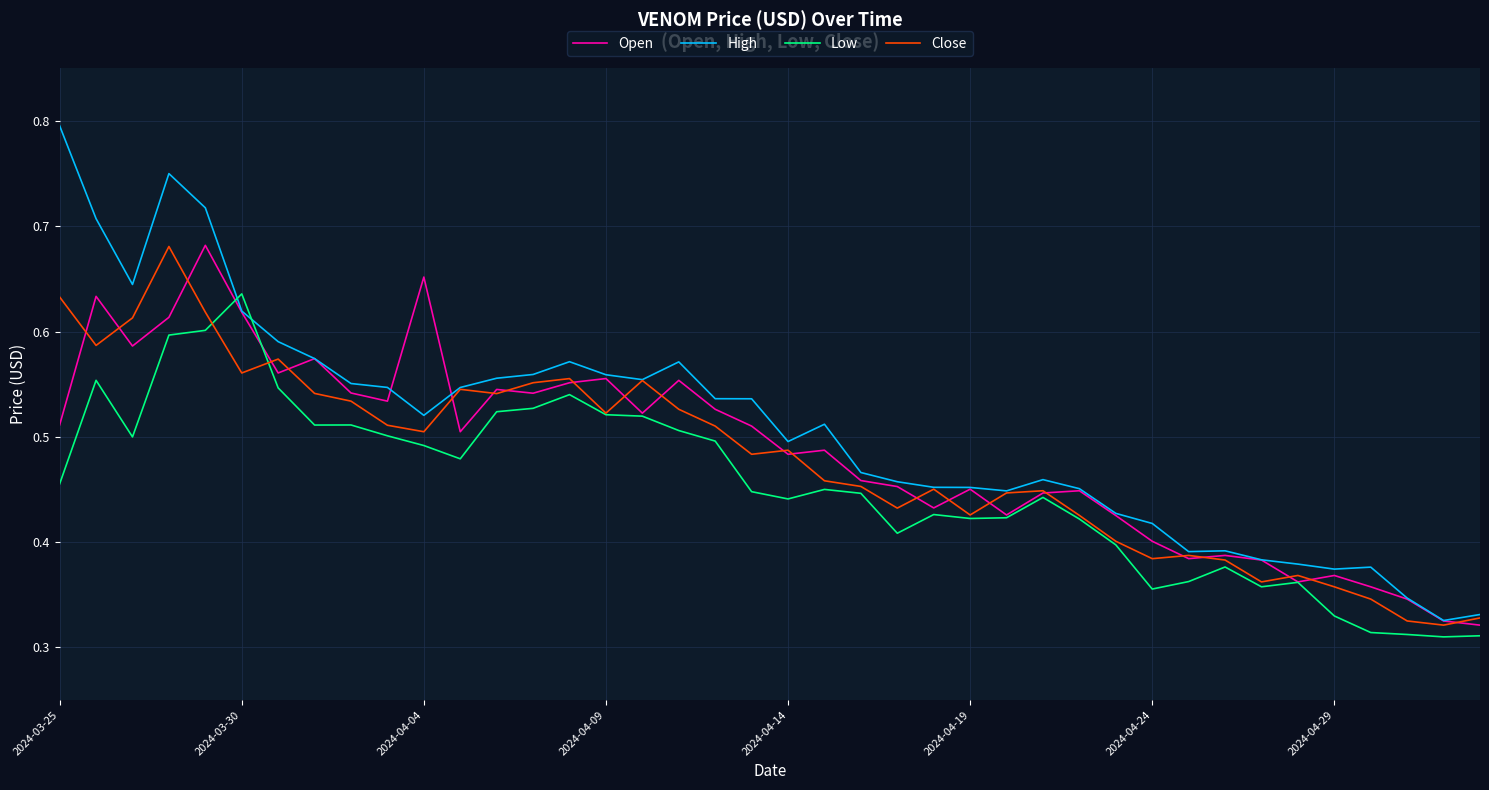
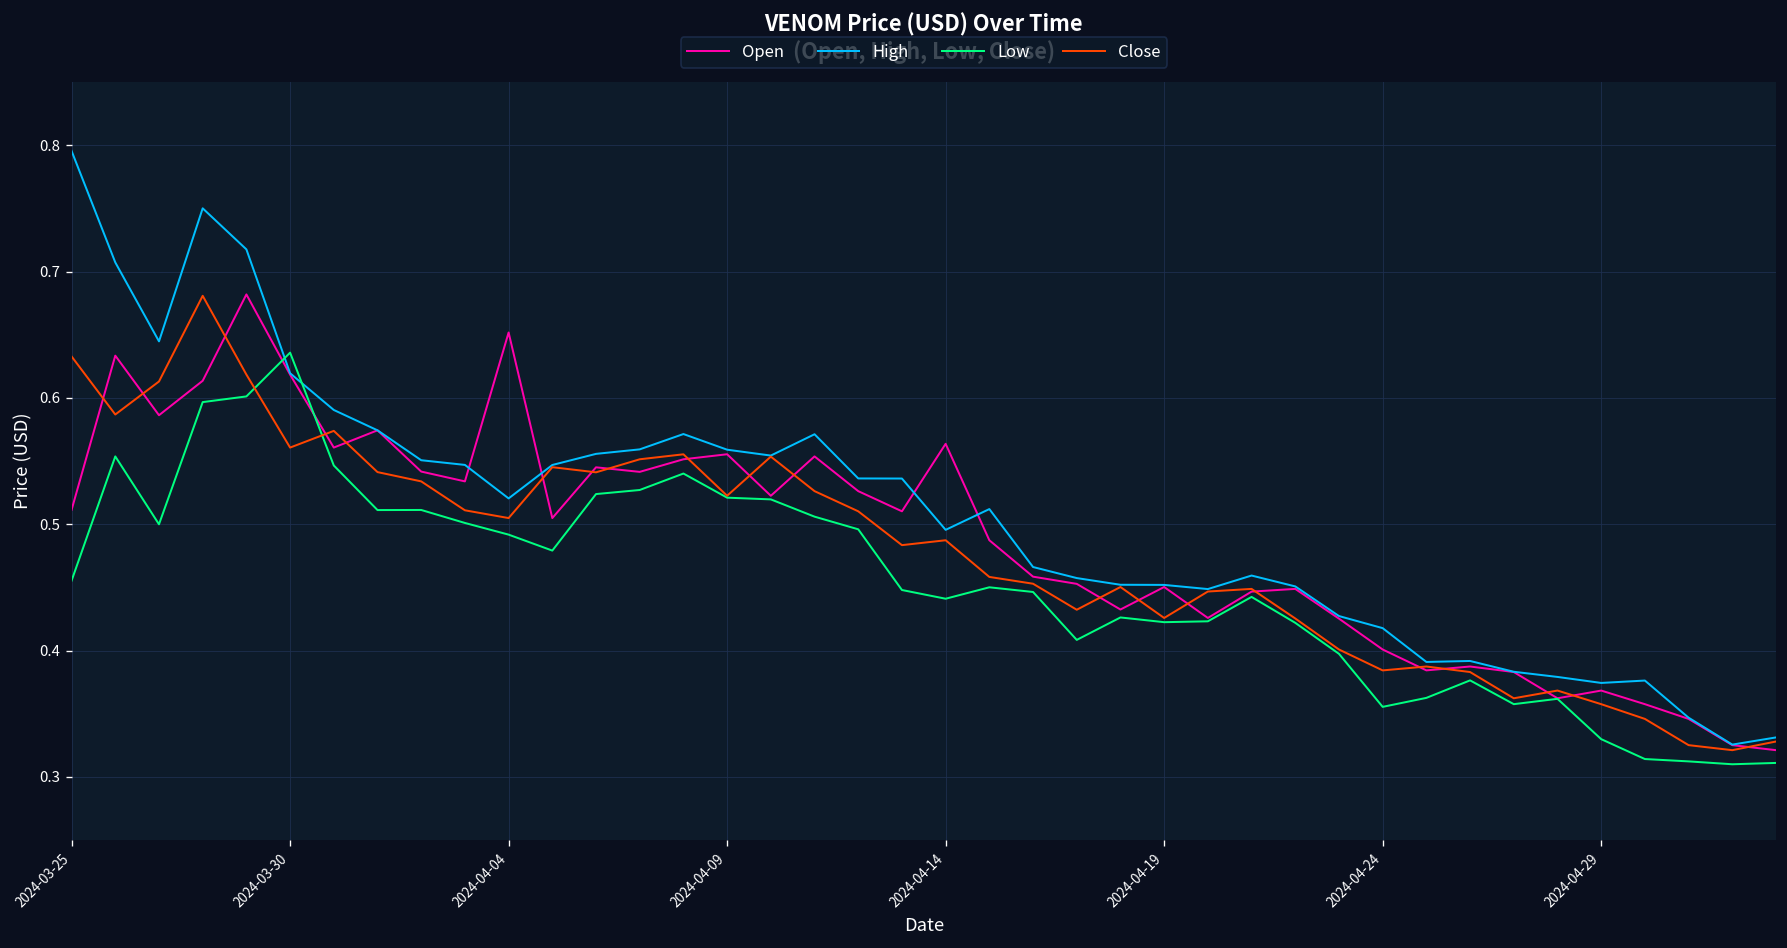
  {
    "Open": {
      "2024-03-25": 0.511,
      "2024-04-04": 0.652,
      "2024-04-09": 0.555,
-     "2024-04-14": 0.483,
+     "2024-04-14": 0.564,
      "2024-04-24": 0.401,
      "2024-04-29": 0.368
    },
    "High": {
      "2024-03-25": 0.795,
      "2024-04-04": 0.520,
      "2024-04-09": 0.559,
      "2024-04-14": 0.496,
      "2024-04-24": 0.418,
      "2024-04-29": 0.374
    },
    "Low": {
      "2024-03-25": 0.455,
      "2024-03-30": 0.636,
      "2024-04-04": 0.492,
      "2024-04-14": 0.441,
      "2024-04-19": 0.422,
      "2024-04-24": 0.355,
      "2024-04-29": 0.330
    },
    "Close": {
      "2024-03-25": 0.633,
      "2024-03-30": 0.561,
      "2024-04-04": 0.505,
      "2024-04-14": 0.487,
      "2024-04-19": 0.426,
      "2024-04-24": 0.384,
      "2024-04-29": 0.358
    }
  }
